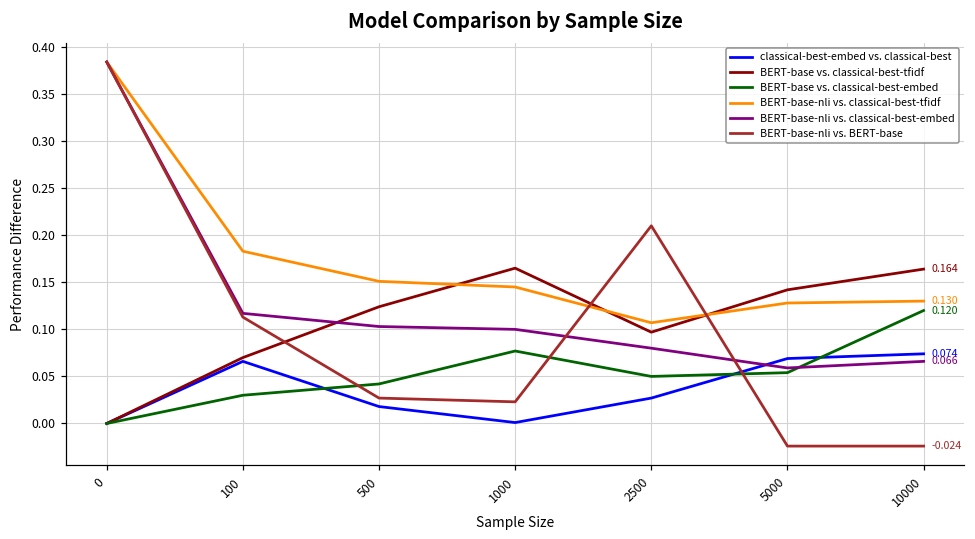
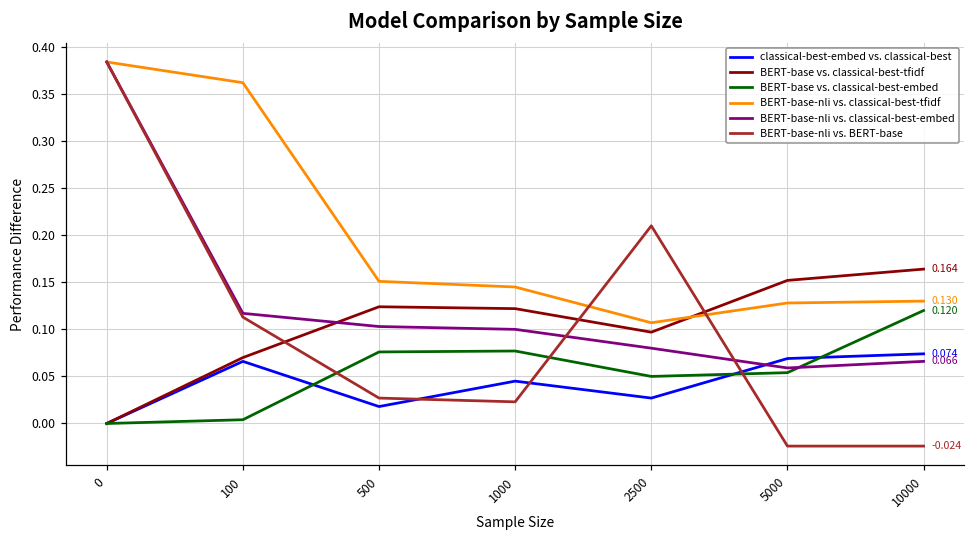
  {
    "classical-best-embed vs. classical-best": {
      "100": 0.07,
      "500": 0.02,
-     "1000": 0.00,
+     "1000": 0.05,
      "2500": 0.03,
      "5000": 0.07
    },
    "BERT-base vs. classical-best-tfidf": {
      "100": 0.07,
      "500": 0.12,
-     "1000": 0.17,
+     "1000": 0.12,
      "2500": 0.10,
-     "5000": 0.14
+     "5000": 0.15
    },
    "BERT-base vs. classical-best-embed": {
-     "100": 0.03,
-     "500": 0.04,
+     "100": 0.00,
+     "500": 0.08,
      "1000": 0.08,
      "2500": 0.05,
      "5000": 0.05
    },
    "BERT-base-nli vs. classical-best-tfidf": {
-     "100": 0.18,
+     "100": 0.36,
      "500": 0.15,
      "1000": 0.15,
      "2500": 0.11,
      "5000": 0.13
    },
    "BERT-base-nli vs. classical-best-embed": {
      "100": 0.12,
      "500": 0.10,
      "1000": 0.10,
      "2500": 0.08,
      "5000": 0.06
    },
    "BERT-base-nli vs. BERT-base": {
      "10000": -0.024
    }
  }
